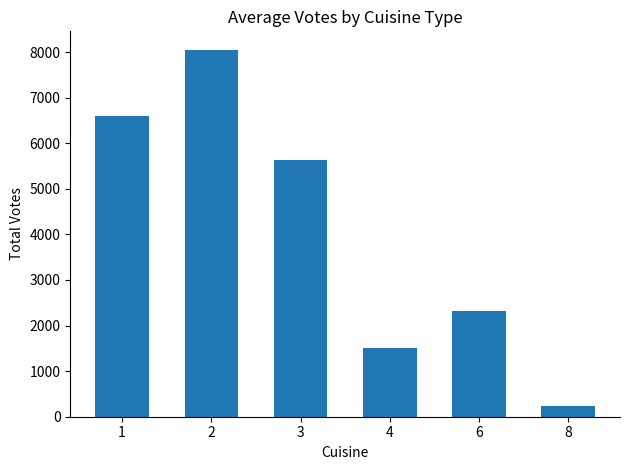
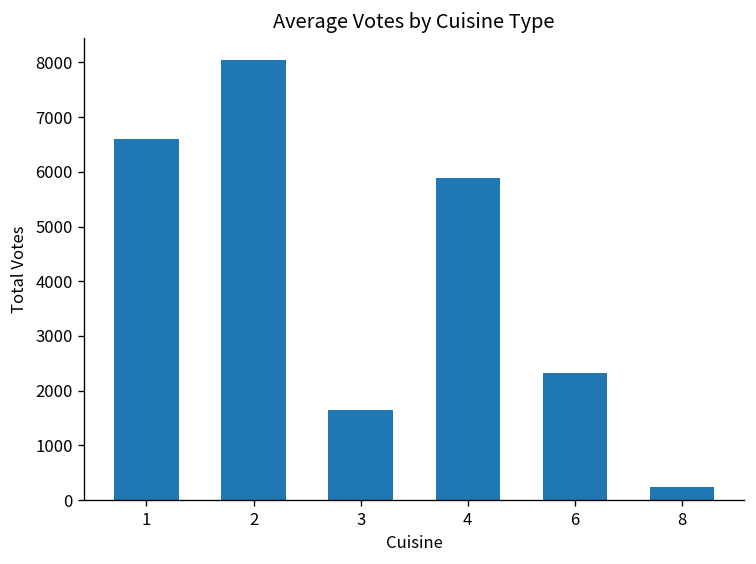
  {
    "1": 6600,
    "2": 8100,
-   "3": 5600,
-   "4": 1500,
+   "3": 1700,
+   "4": 5900,
    "6": 2300,
    "8": 200
  }
